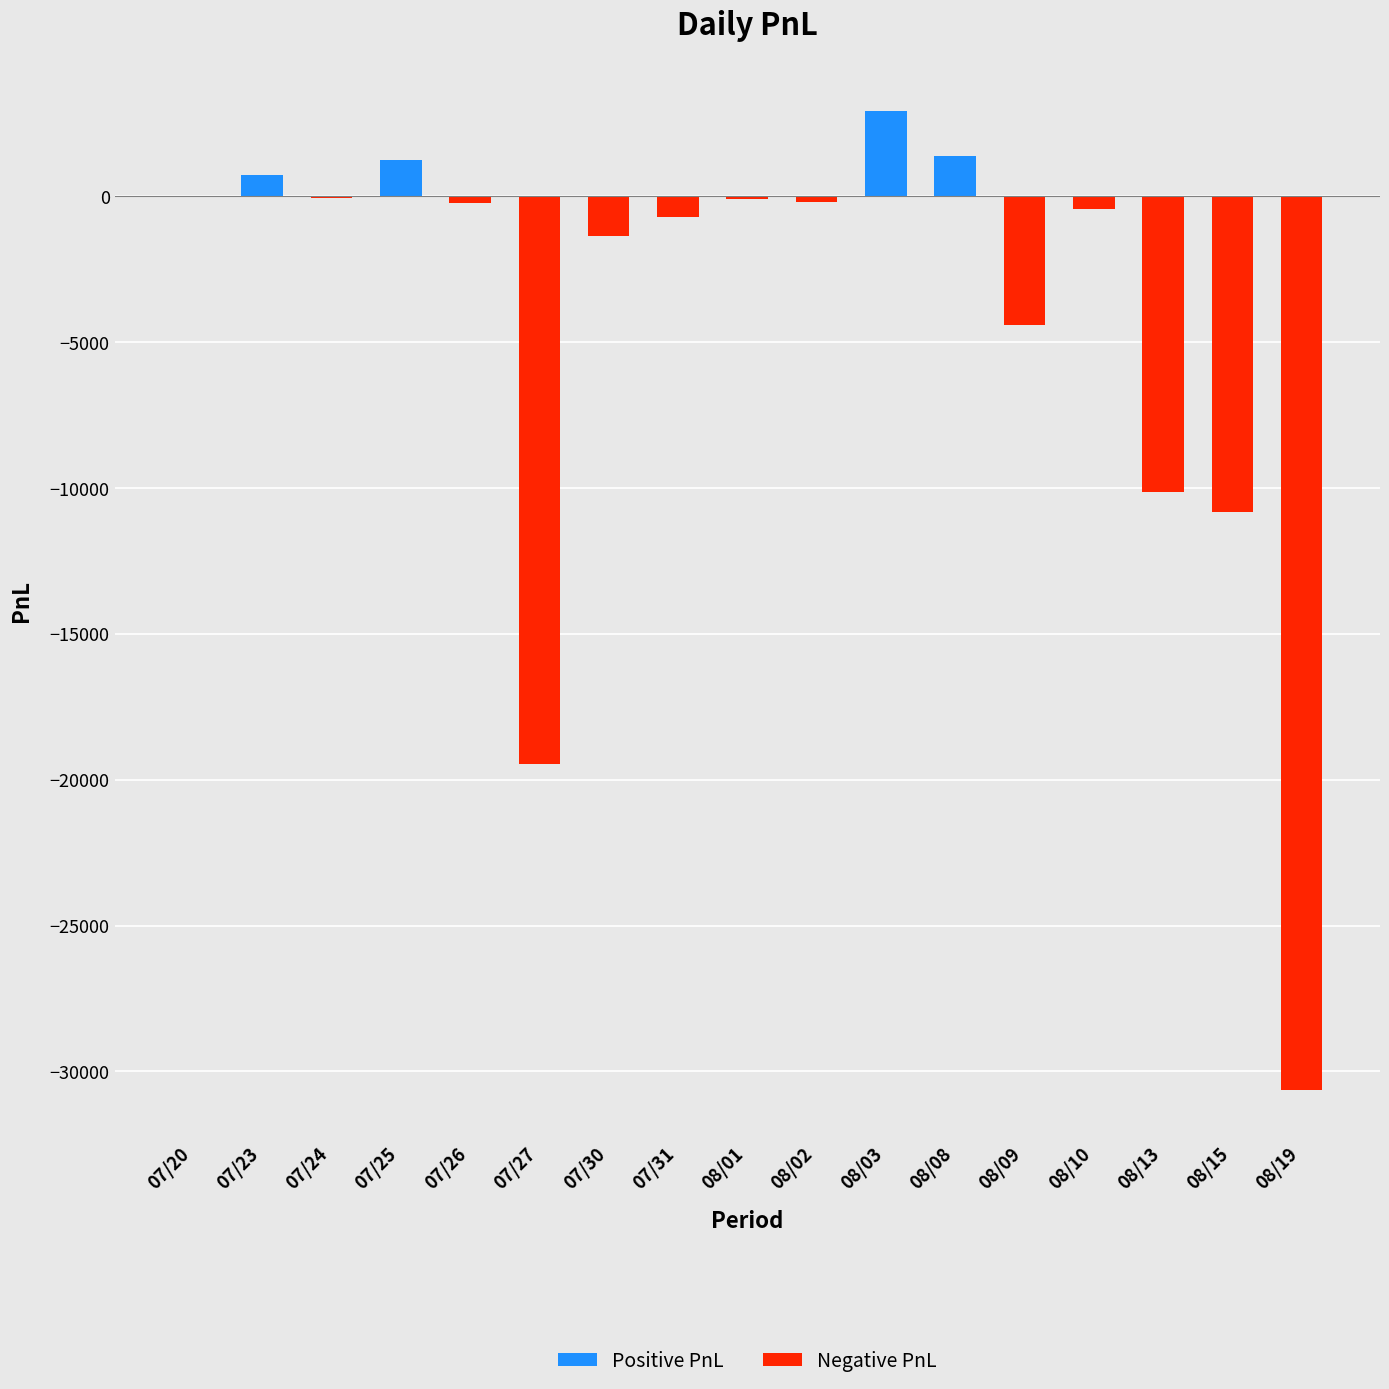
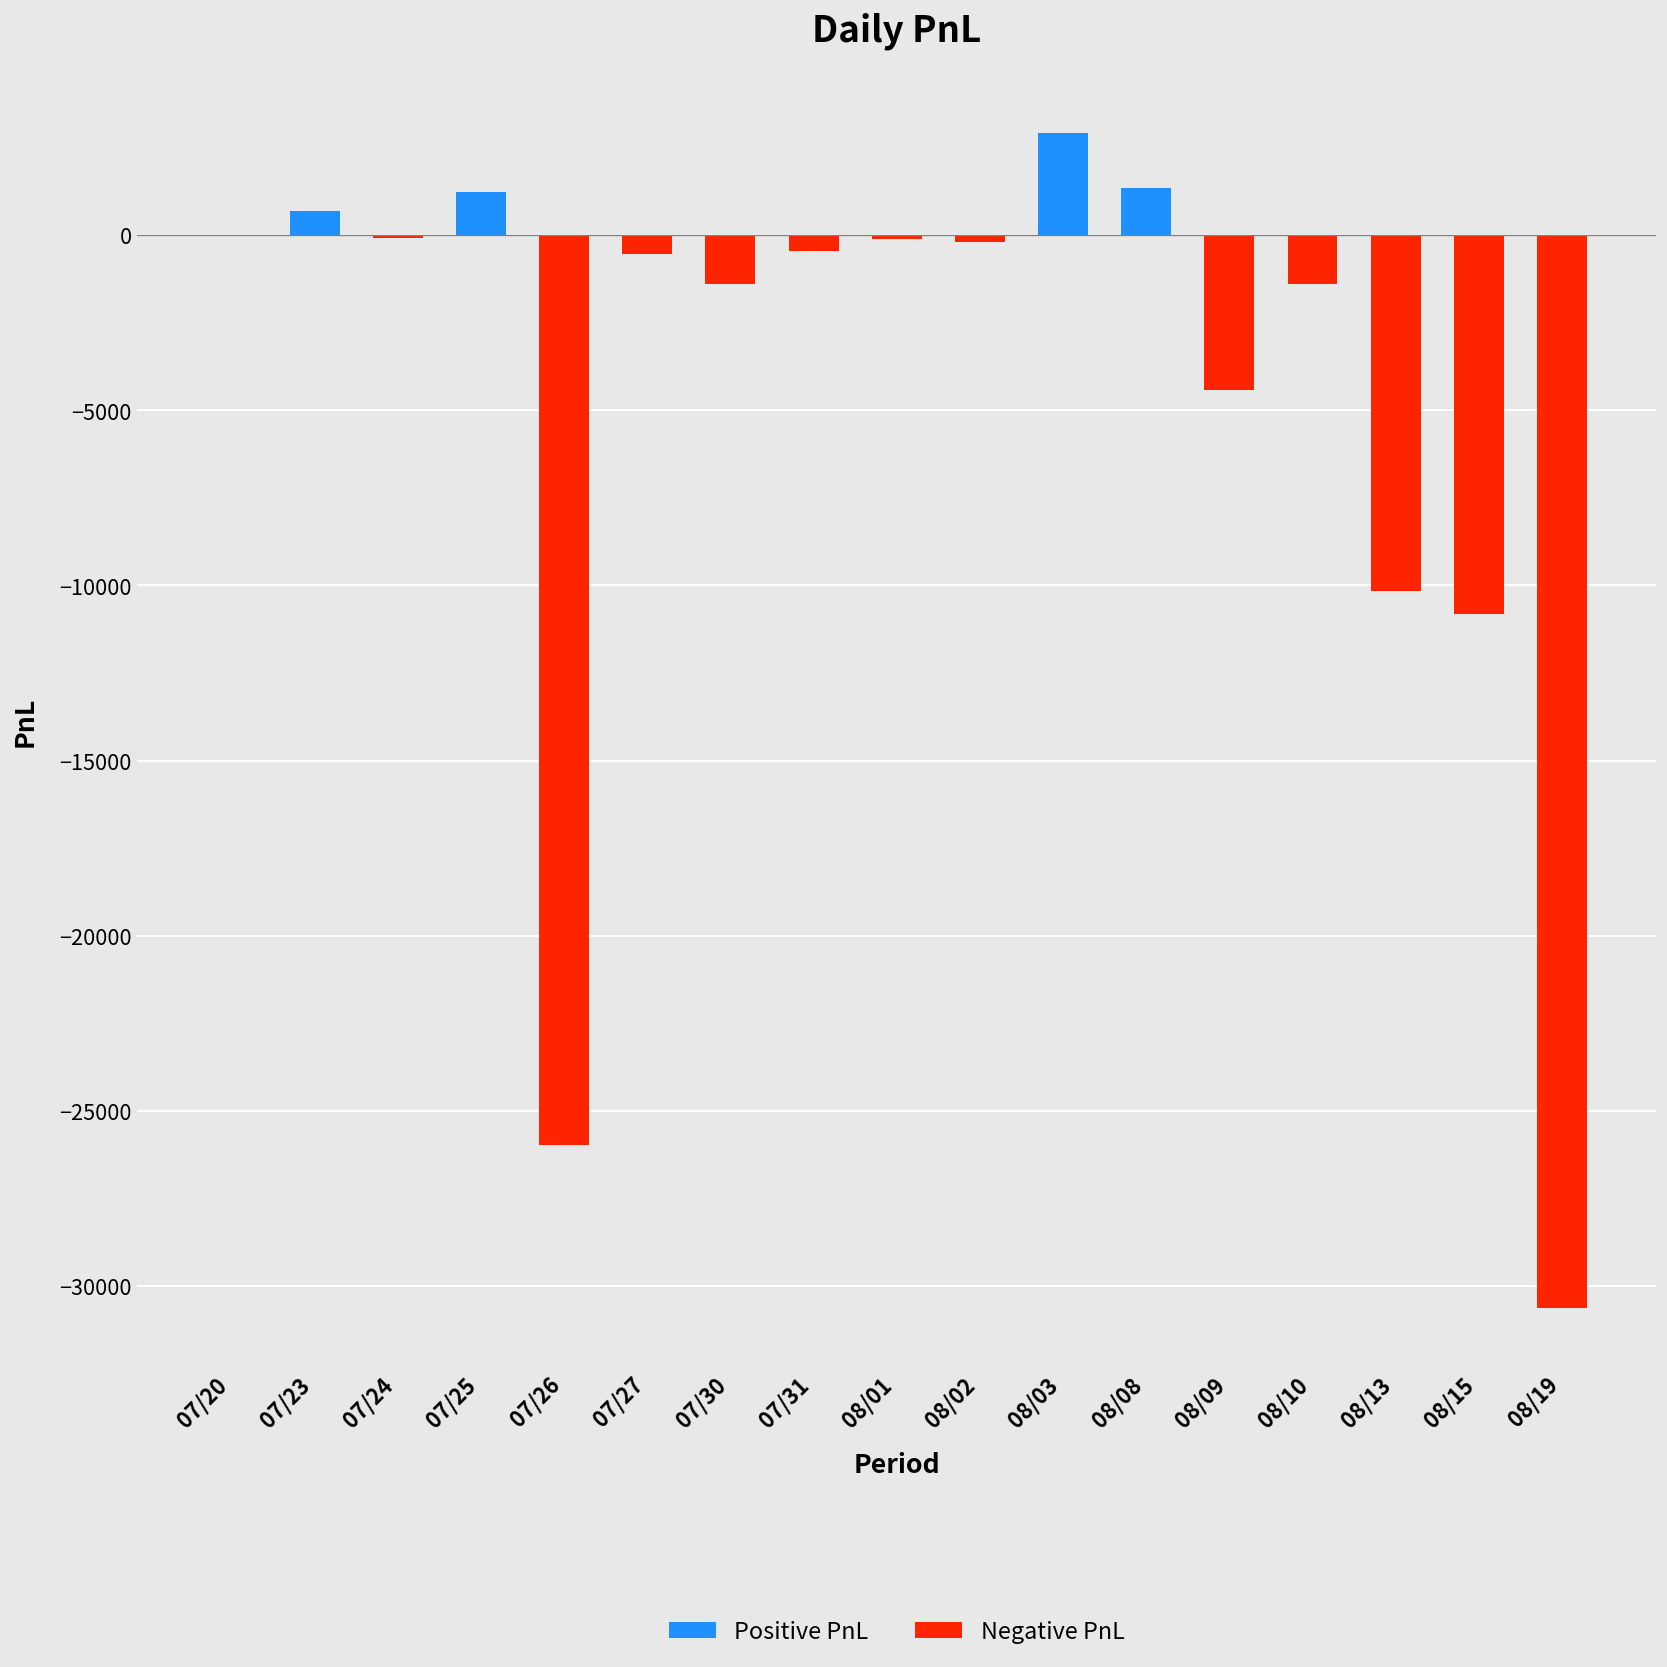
  {
    "Positive PnL": {
      "07/20": 0,
      "07/23": 700,
      "07/24": 0,
      "07/25": 1200,
      "07/26": 0,
      "07/27": 0,
      "07/30": 0,
      "07/31": 0,
      "08/01": 0,
      "08/02": 0,
      "08/03": 2900,
      "08/08": 1400,
      "08/09": 0,
      "08/10": 0,
      "08/13": 0,
      "08/15": 0,
      "08/19": 0
    },
    "Negative PnL": {
      "07/23": 0,
      "07/25": 0,
-     "07/26": -300,
-     "07/27": -19500,
+     "07/26": -26000,
+     "07/27": -600,
      "07/30": -1400,
-     "07/31": -700,
+     "07/31": -400,
      "08/01": -100,
      "08/02": -200,
      "08/03": 0,
      "08/08": 0,
      "08/09": -4400,
-     "08/10": -400,
+     "08/10": -1400,
      "08/13": -10100,
      "08/15": -10800,
      "08/19": -30600
    }
  }
